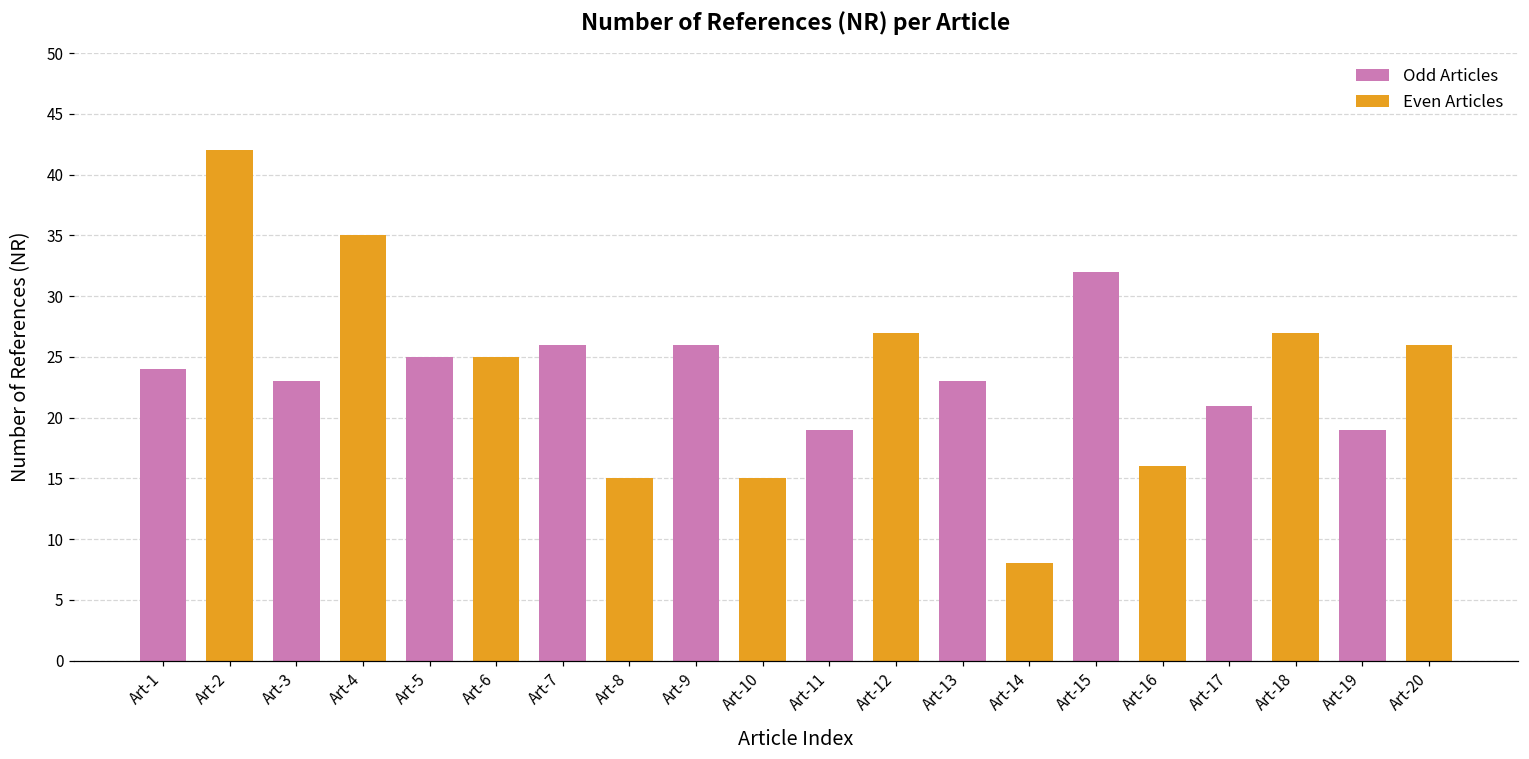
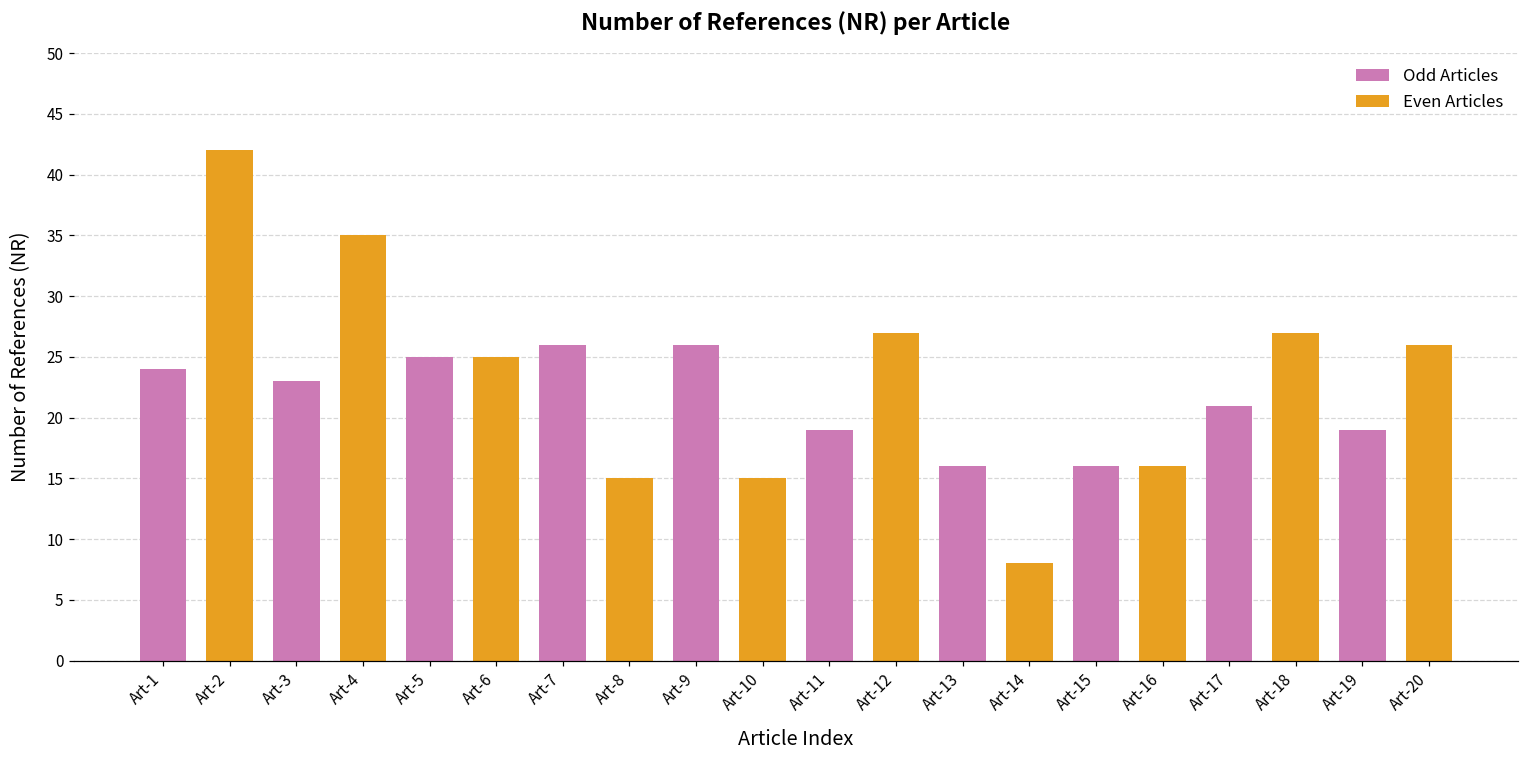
  {
    "Art-1": 24,
    "Art-2": 42,
    "Art-3": 23,
    "Art-4": 35,
    "Art-5": 25,
    "Art-6": 25,
    "Art-7": 26,
    "Art-8": 15,
    "Art-9": 26,
    "Art-10": 15,
    "Art-11": 19,
    "Art-12": 27,
-   "Art-13": 23,
+   "Art-13": 16,
    "Art-14": 8,
-   "Art-15": 32,
+   "Art-15": 16,
    "Art-16": 16,
    "Art-17": 21,
    "Art-18": 27,
    "Art-19": 19,
    "Art-20": 26
  }
